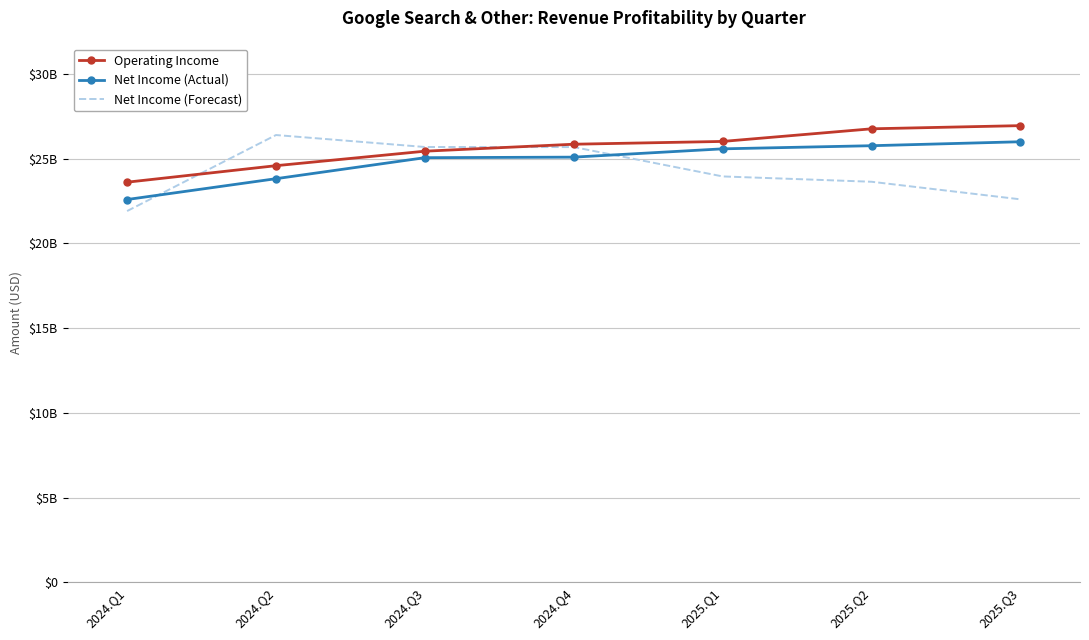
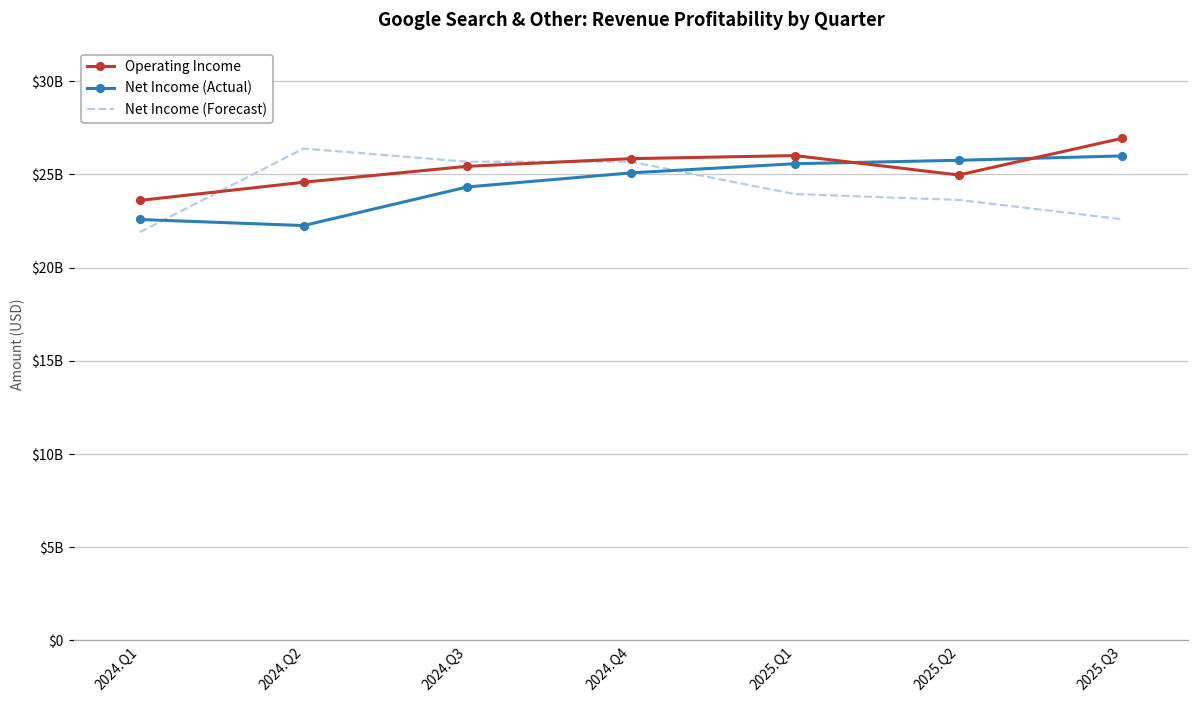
  {
    "Operating Income": {
      "2024.Q1": "$23600000000",
      "2024.Q2": "$24600000000",
      "2024.Q3": "$25400000000",
      "2024.Q4": "$25800000000",
      "2025.Q1": "$26000000000",
-     "2025.Q2": "$26800000000",
+     "2025.Q2": "$25000000000",
      "2025.Q3": "$26900000000"
    },
    "Net Income (Actual)": {
      "2024.Q1": "$22600000000",
-     "2024.Q2": "$23800000000",
-     "2024.Q3": "$25100000000",
+     "2024.Q2": "$22300000000",
+     "2024.Q3": "$24300000000",
      "2024.Q4": "$25100000000",
      "2025.Q1": "$25600000000",
      "2025.Q2": "$25800000000",
      "2025.Q3": "$26000000000"
    },
    "Net Income (Forecast)": {
      "2024.Q1": "$21900000000",
      "2024.Q2": "$26400000000",
      "2024.Q3": "$25700000000",
      "2024.Q4": "$25700000000",
      "2025.Q1": "$23900000000",
      "2025.Q2": "$23600000000",
      "2025.Q3": "$22600000000"
    }
  }
